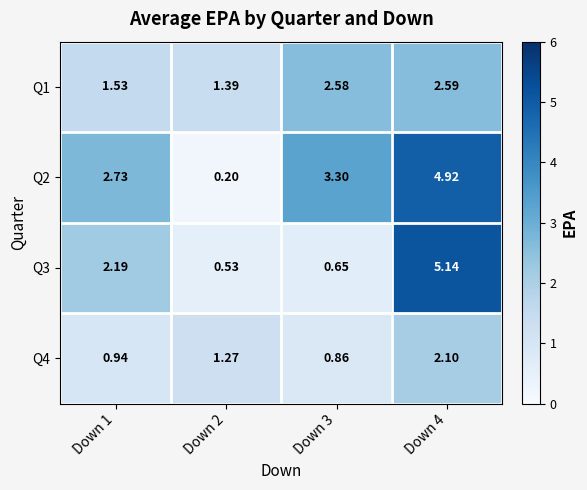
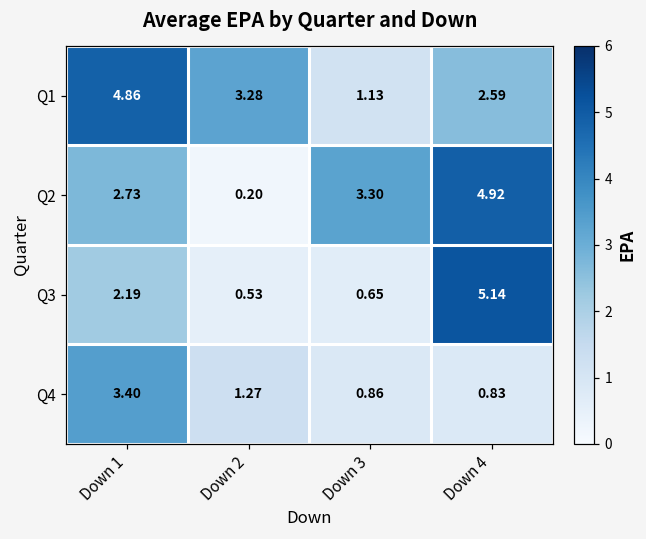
  {
    "Q1": {
-     "Down 1": 1.53,
-     "Down 2": 1.39,
-     "Down 3": 2.58,
+     "Down 1": 4.86,
+     "Down 2": 3.28,
+     "Down 3": 1.13,
      "Down 4": 2.59
    },
    "Q2": {
      "Down 1": 2.73,
      "Down 2": 0.20,
      "Down 3": 3.30,
      "Down 4": 4.92
    },
    "Q3": {
      "Down 1": 2.19,
      "Down 2": 0.53,
      "Down 3": 0.65,
      "Down 4": 5.14
    },
    "Q4": {
-     "Down 1": 0.94,
+     "Down 1": 3.40,
      "Down 2": 1.27,
      "Down 3": 0.86,
-     "Down 4": 2.10
+     "Down 4": 0.83
    }
  }
